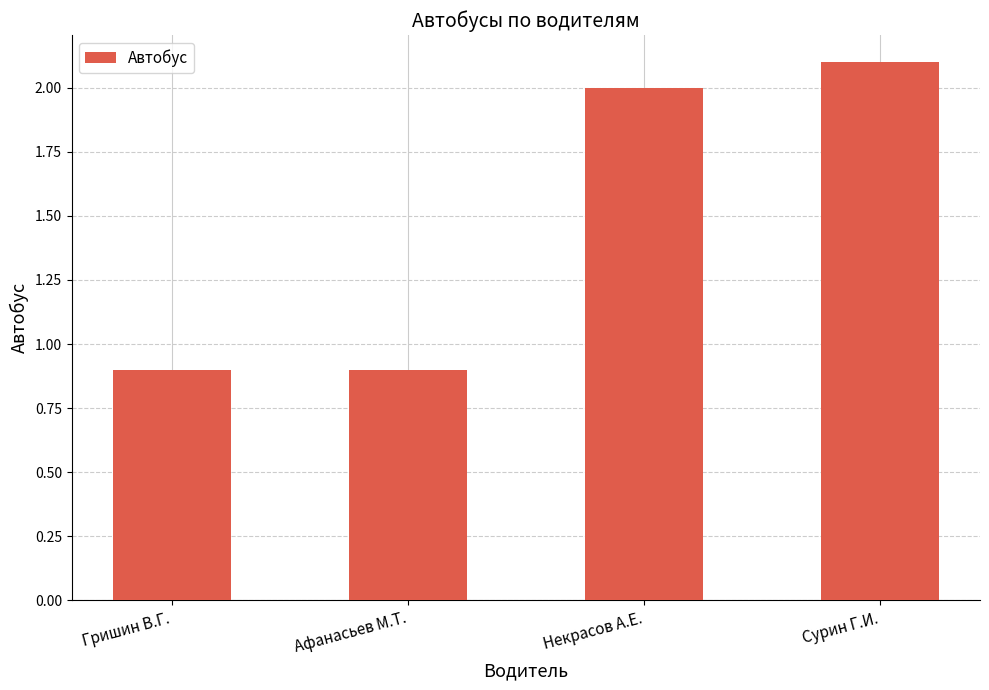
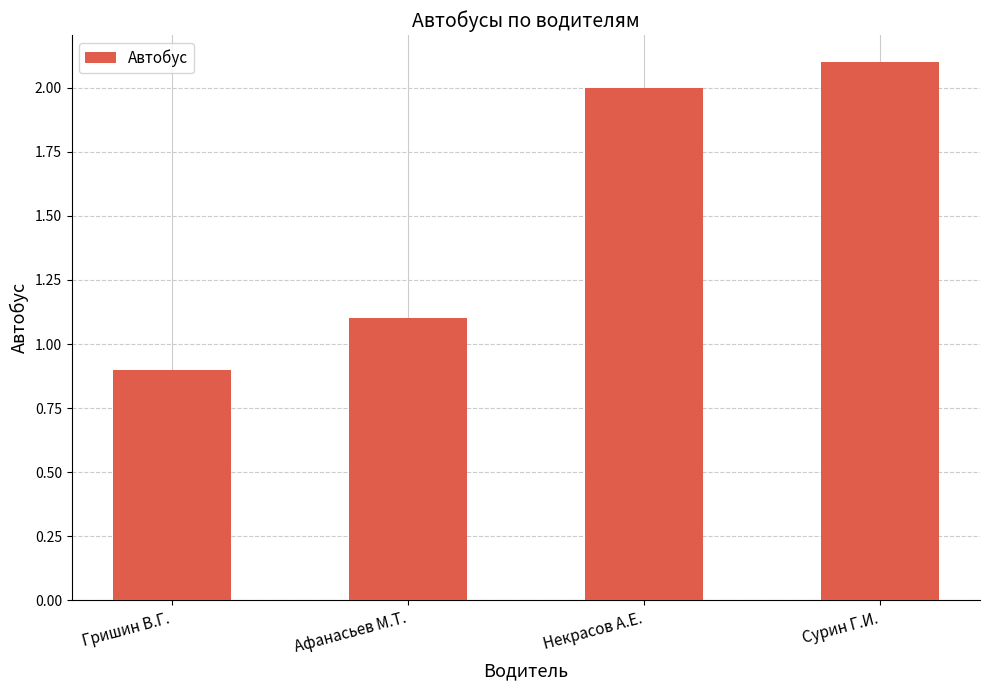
  {
    "Гришин В.Г.": 0.9,
-   "Афанасьев М.Т.": 0.9,
+   "Афанасьев М.Т.": 1.1,
    "Некрасов А.Е.": 2.0,
    "Сурин Г.И.": 2.1
  }
